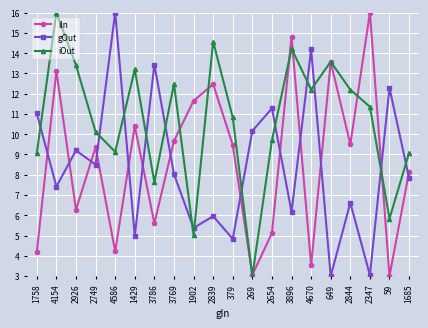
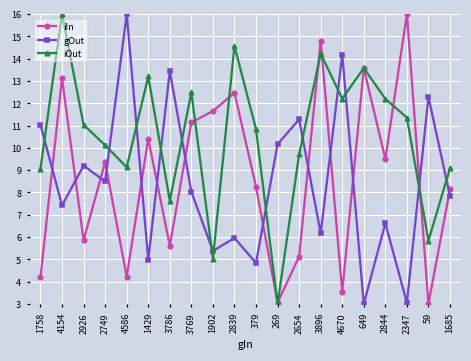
  {
    "iIn": {
      "1758": 4.2,
      "4154": 13.1,
-     "2926": 6.3,
+     "2926": 5.9,
      "2749": 9.4,
      "4586": 4.2,
      "1429": 10.4,
      "3786": 5.6,
-     "3769": 9.7,
+     "3769": 11.1,
      "1902": 11.6,
      "2839": 12.5,
-     "379": 9.5,
+     "379": 8.3,
      "2654": 5.1,
      "3896": 14.8,
      "4670": 3.5,
      "2844": 9.5,
      "2347": 16.0,
      "59": 3.0,
      "1685": 8.1
    },
    "gOut": {
      "1758": 11.0,
      "4154": 7.4,
      "2926": 9.2,
      "2749": 8.5,
      "4586": 16.0,
      "1429": 5.0,
      "3786": 13.4,
      "3769": 8.0,
      "1902": 5.4,
      "2839": 6.0,
      "379": 4.8,
      "269": 10.2,
      "2654": 11.3,
      "3896": 6.2,
      "4670": 14.2,
      "649": 3.0,
      "2844": 6.6,
      "2347": 3.0,
      "59": 12.3,
      "1685": 7.8
    },
    "iOut": {
      "1758": 9.1,
      "4154": 16.0,
-     "2926": 13.4,
+     "2926": 11.0,
      "2749": 10.1,
      "4586": 9.1,
      "1429": 13.2,
      "3786": 7.6,
      "3769": 12.5,
      "1902": 5.0,
      "2839": 14.6,
      "379": 10.8,
      "2654": 9.7,
      "3896": 14.2,
      "4670": 12.2,
      "2844": 12.2,
      "2347": 11.4,
      "59": 5.8,
      "1685": 9.1
    }
  }
